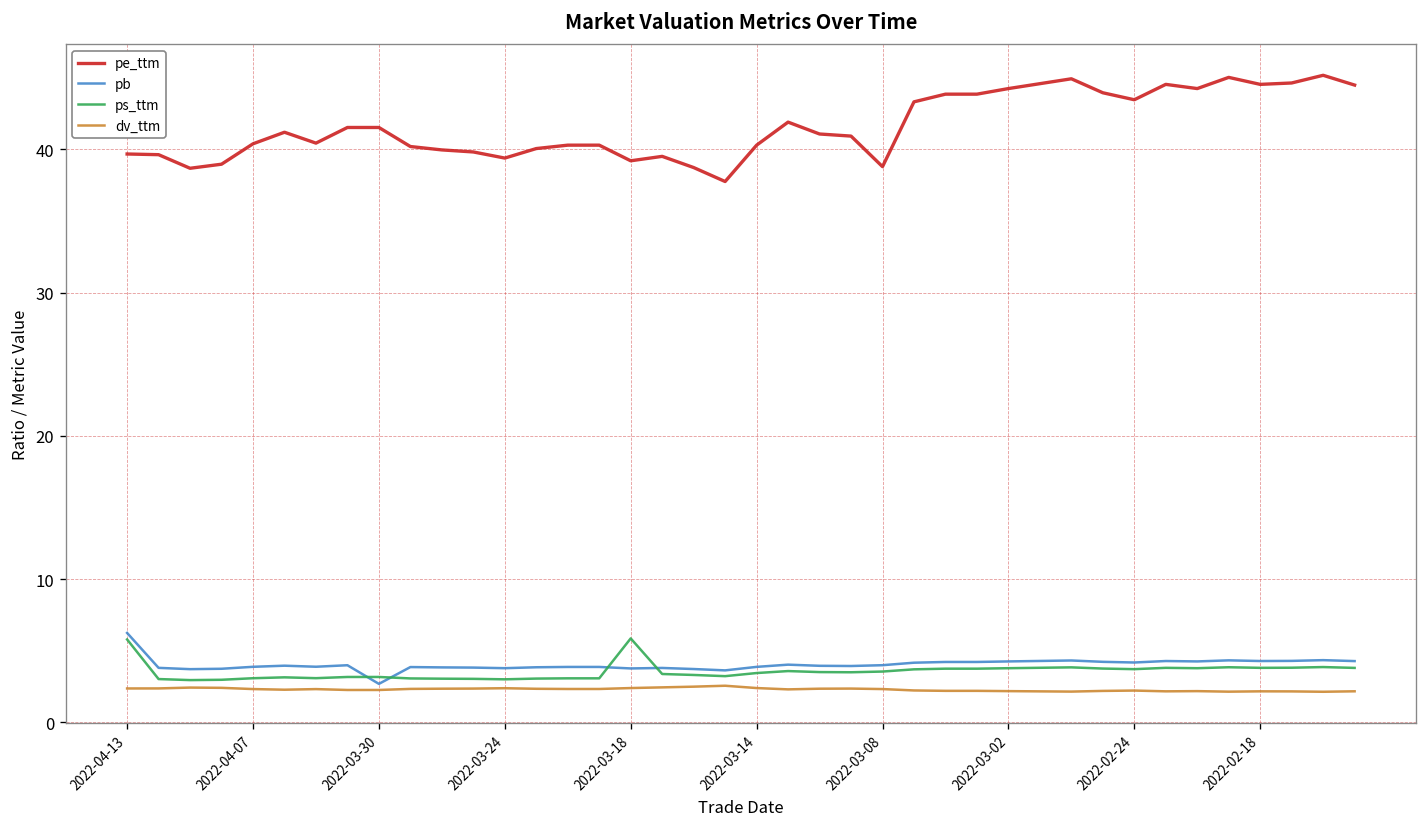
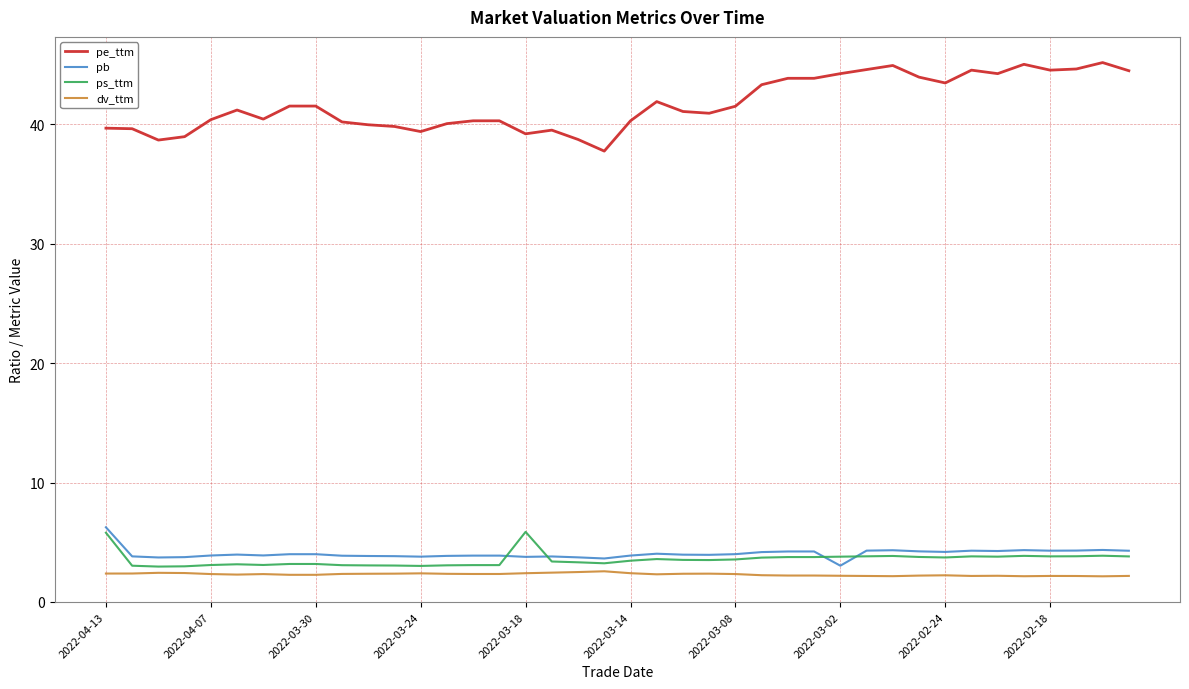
  {
    "pe_ttm": {
      "2022-04-13": 39.7,
      "2022-04-07": 40.4,
      "2022-03-30": 41.5,
      "2022-03-24": 39.4,
      "2022-03-18": 39.2,
      "2022-03-14": 40.3,
-     "2022-03-08": 38.8,
+     "2022-03-08": 41.5,
      "2022-03-02": 44.3,
      "2022-02-24": 43.5,
      "2022-02-18": 44.5
    },
    "pb": {
      "2022-04-13": 6.2,
      "2022-04-07": 3.9,
-     "2022-03-30": 2.7,
+     "2022-03-30": 4.0,
      "2022-03-24": 3.8,
      "2022-03-18": 3.8,
      "2022-03-14": 3.9,
      "2022-03-08": 4.0,
-     "2022-03-02": 4.3,
+     "2022-03-02": 3.0,
      "2022-02-24": 4.2,
      "2022-02-18": 4.3
    },
    "ps_ttm": {
      "2022-04-13": 5.8,
      "2022-04-07": 3.1,
      "2022-03-30": 3.2,
      "2022-03-24": 3.0,
      "2022-03-18": 5.9,
      "2022-03-14": 3.4,
      "2022-03-08": 3.6,
      "2022-03-02": 3.8,
      "2022-02-24": 3.7,
      "2022-02-18": 3.8
    },
    "dv_ttm": {
      "2022-04-13": 2.4,
      "2022-04-07": 2.3,
      "2022-03-30": 2.3,
      "2022-03-24": 2.4,
      "2022-03-18": 2.4,
      "2022-03-14": 2.4,
      "2022-03-08": 2.3,
      "2022-03-02": 2.2,
      "2022-02-24": 2.2,
      "2022-02-18": 2.2
    }
  }
